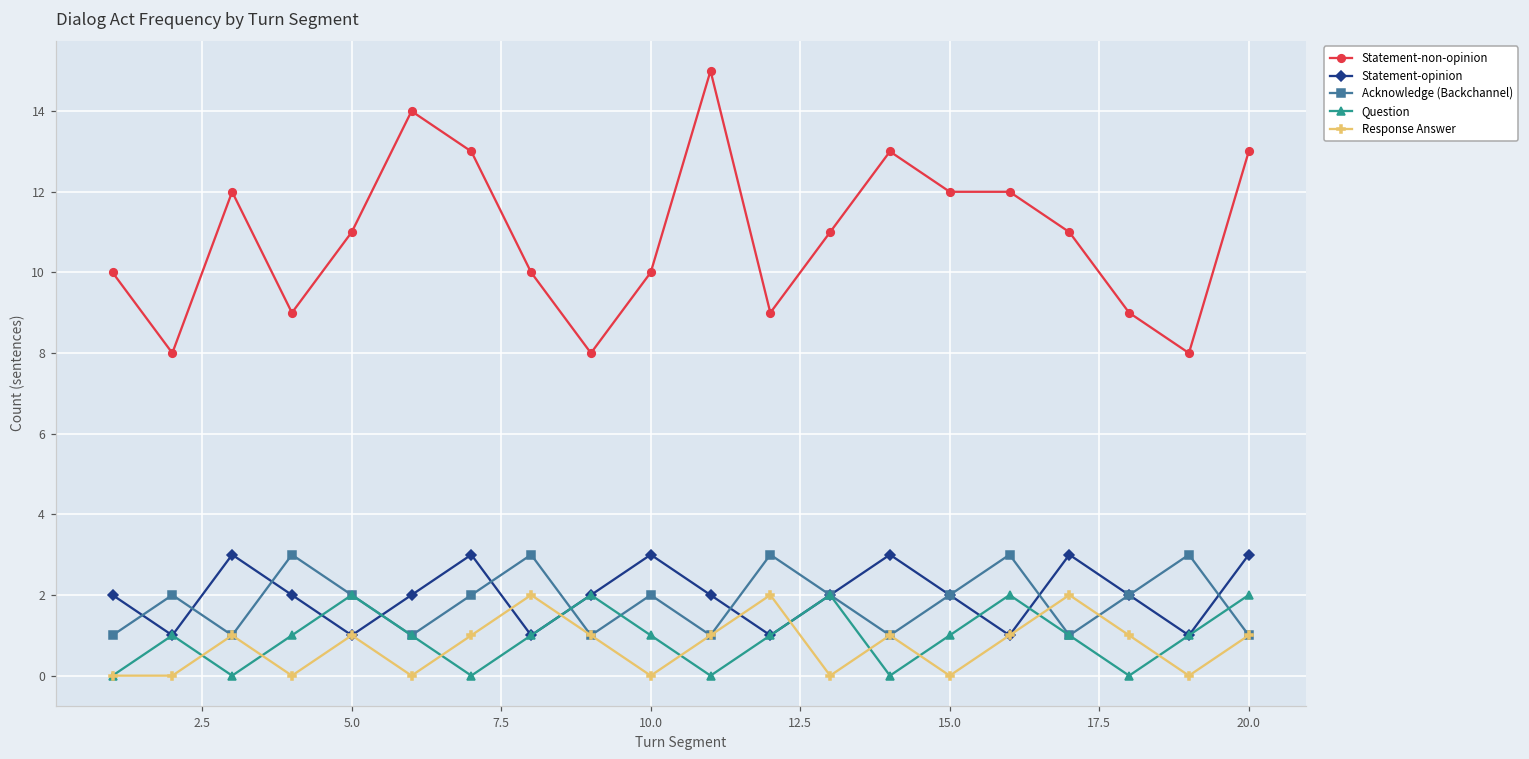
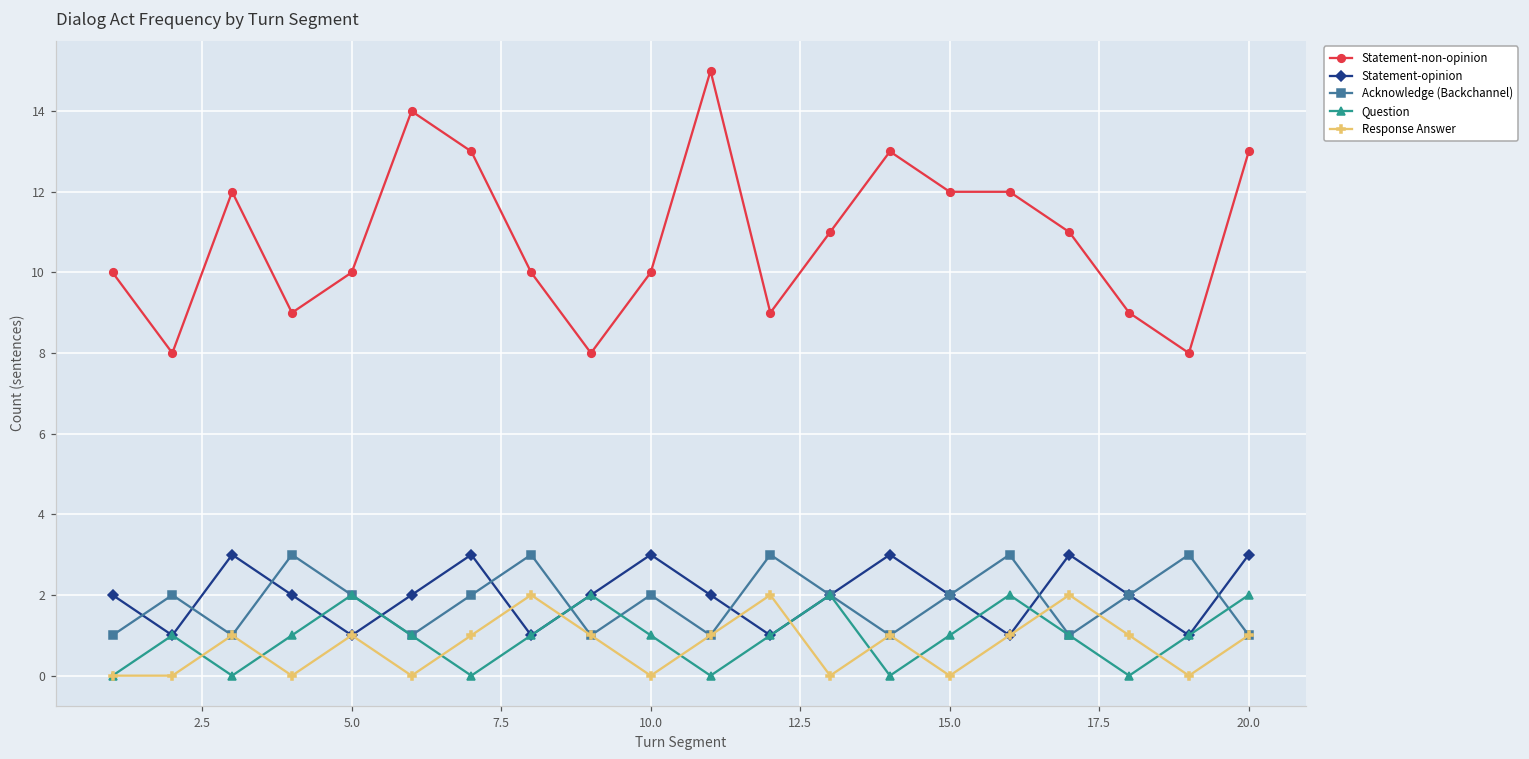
  {
    "Statement-non-opinion": {
-     "5.0": 11,
+     "5.0": 10,
      "10.0": 10,
      "15.0": 12,
      "20.0": 13
    },
    "Statement-opinion": {
      "10.0": 3,
      "20.0": 3
    },
    "Response Answer": {
      "10.0": 0,
      "15.0": 0
    }
  }
